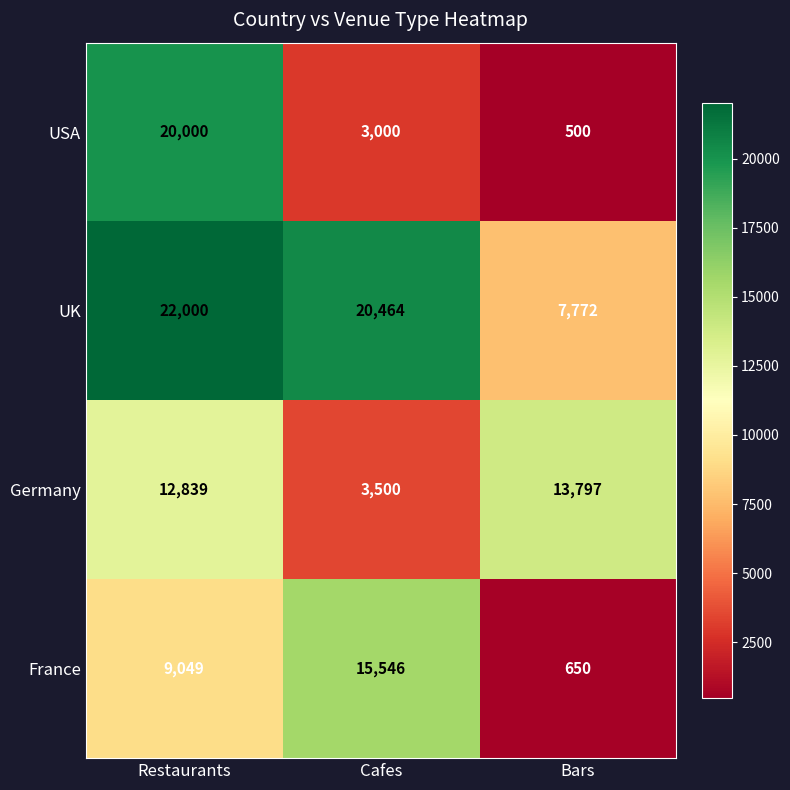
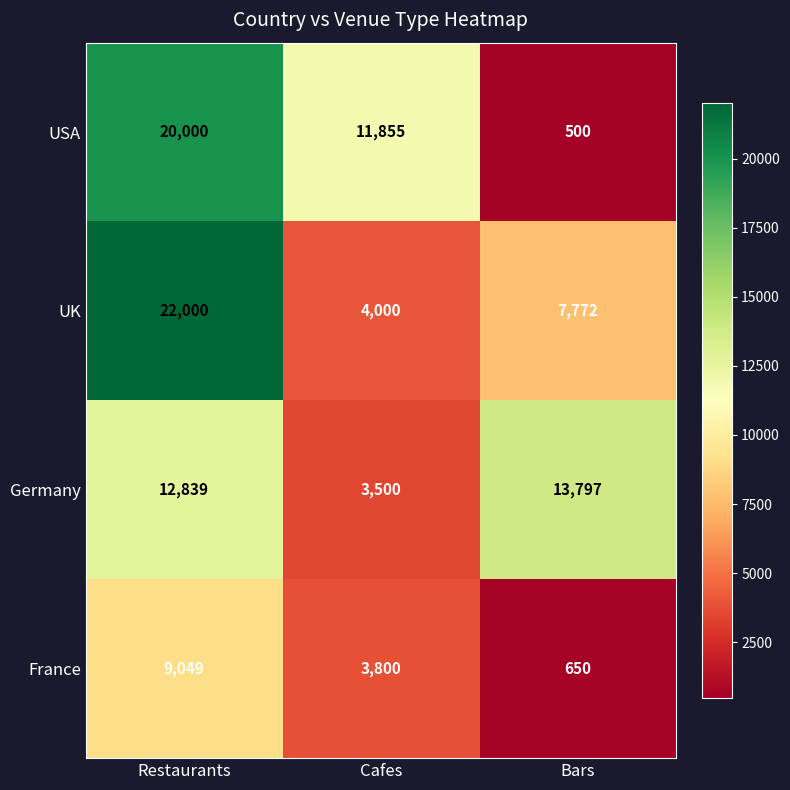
  {
    "USA": {
      "Restaurants": "20,000",
-     "Cafes": "3,000",
+     "Cafes": "11,855",
      "Bars": "500"
    },
    "UK": {
      "Restaurants": "22,000",
-     "Cafes": "20,464",
+     "Cafes": "4,000",
      "Bars": "7,772"
    },
    "Germany": {
      "Restaurants": "12,839",
      "Cafes": "3,500",
      "Bars": "13,797"
    },
    "France": {
      "Restaurants": "9,049",
-     "Cafes": "15,546",
+     "Cafes": "3,800",
      "Bars": "650"
    }
  }
